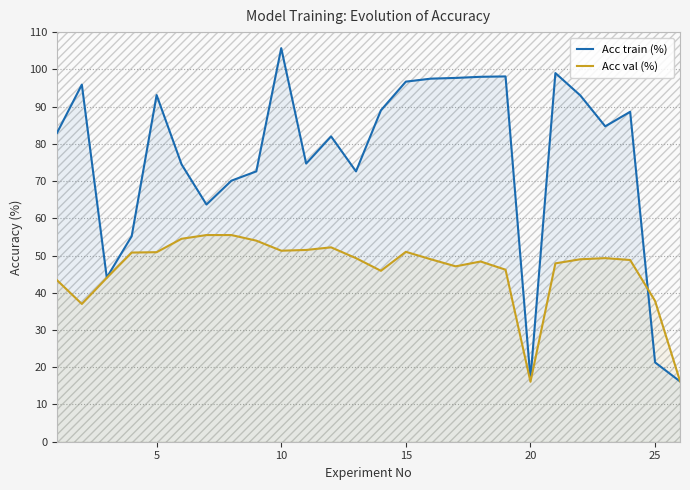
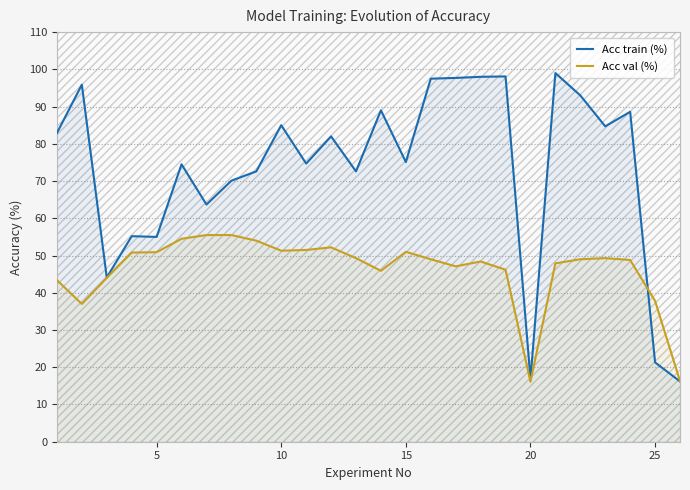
  {
    "Acc train (%)": {
-     "5": 93,
-     "10": 106,
-     "15": 97,
+     "5": 55,
+     "10": 85,
+     "15": 75,
      "20": 17,
      "25": 21
    },
    "Acc val (%)": {
      "5": 51,
      "10": 51,
      "15": 51,
      "20": 16,
      "25": 38
    }
  }
